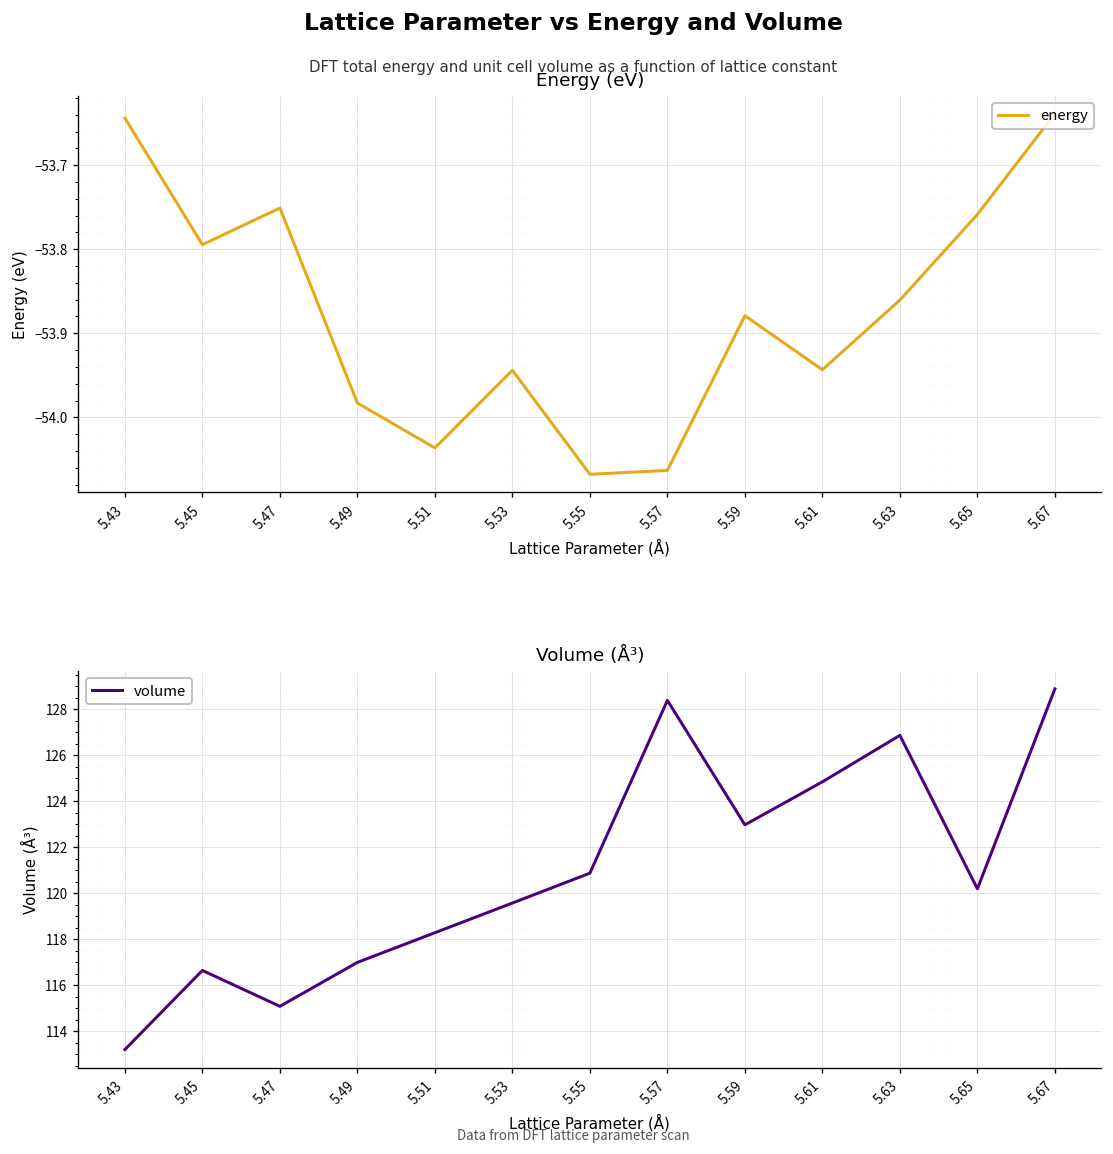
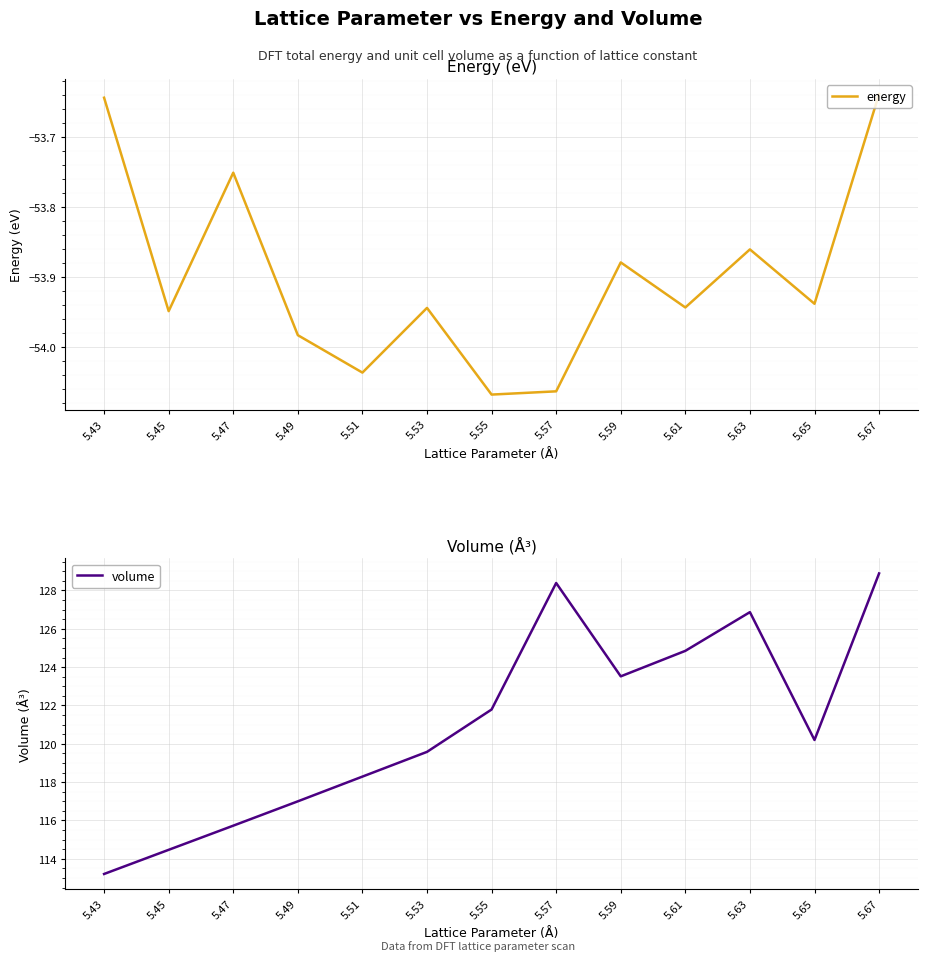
  {
    "Energy (eV)": {
      "5.43": -53.64,
-     "5.45": -53.79,
+     "5.45": -53.95,
      "5.47": -53.75,
      "5.49": -53.98,
      "5.51": -54.04,
      "5.53": -53.94,
      "5.55": -54.07,
      "5.57": -54.06,
      "5.59": -53.88,
      "5.61": -53.94,
      "5.63": -53.86,
-     "5.65": -53.76
+     "5.65": -53.94
    },
    "Volume (Å³)": {
      "5.43": 113.2,
-     "5.45": 116.7,
-     "5.47": 115.1,
+     "5.45": 114.5,
+     "5.47": 115.7,
      "5.49": 117.0,
      "5.51": 118.3,
      "5.53": 119.6,
-     "5.55": 120.9,
+     "5.55": 121.8,
      "5.57": 128.4,
-     "5.59": 123.0,
+     "5.59": 123.5,
      "5.61": 124.9,
      "5.63": 126.9,
      "5.65": 120.2,
      "5.67": 128.9
    }
  }
